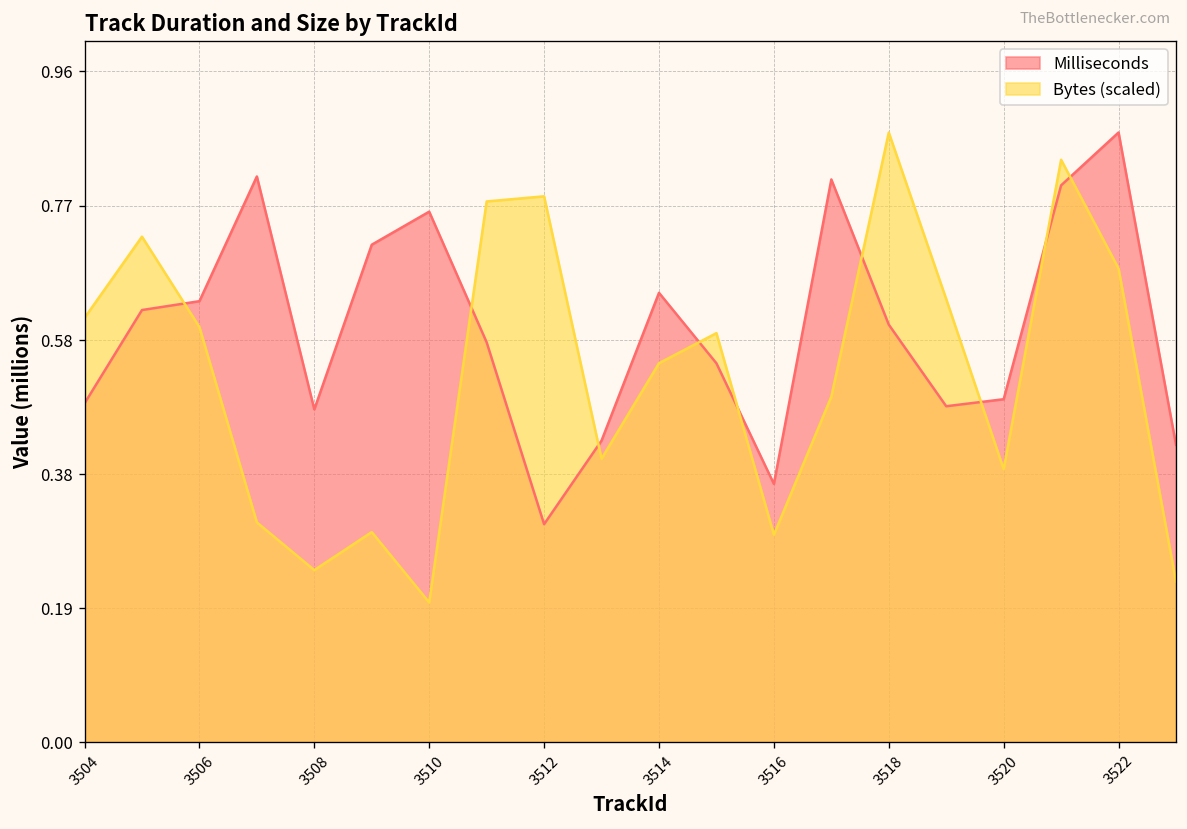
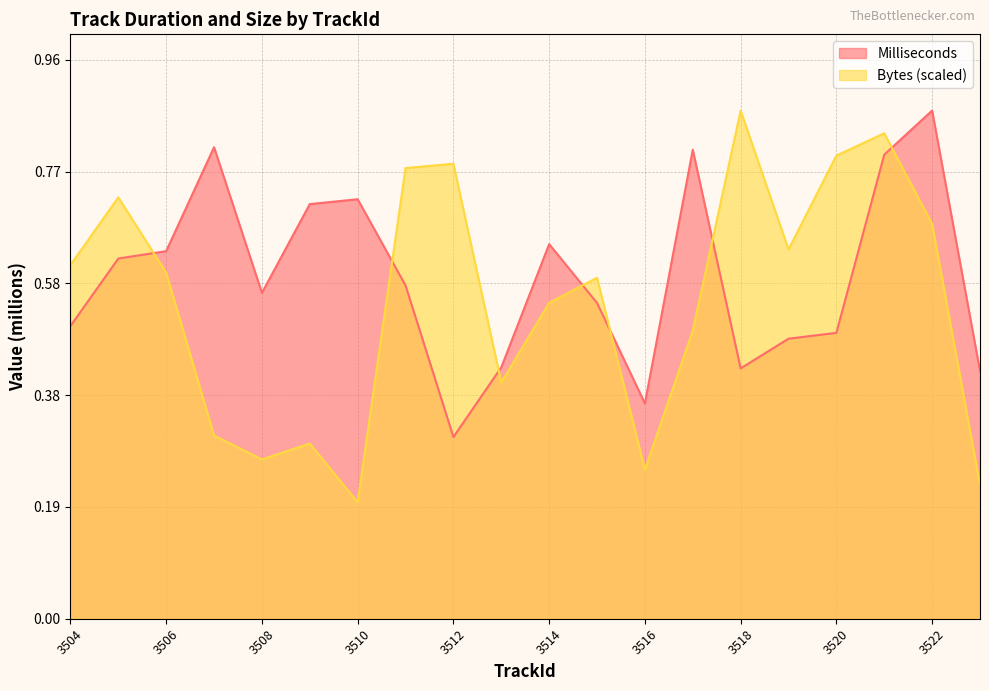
  {
    "Milliseconds": {
-     "3504": 0.48,
+     "3504": 0.50,
      "3506": 0.63,
-     "3508": 0.48,
-     "3510": 0.76,
+     "3508": 0.56,
+     "3510": 0.72,
      "3512": 0.31,
      "3514": 0.64,
      "3516": 0.37,
-     "3518": 0.60,
+     "3518": 0.43,
      "3520": 0.49,
      "3522": 0.87
    },
    "Bytes (scaled)": {
      "3504": 0.61,
      "3506": 0.59,
-     "3508": 0.25,
+     "3508": 0.27,
      "3510": 0.20,
      "3512": 0.78,
      "3514": 0.54,
-     "3516": 0.30,
+     "3516": 0.26,
      "3518": 0.87,
-     "3520": 0.39,
+     "3520": 0.79,
      "3522": 0.68
    }
  }
